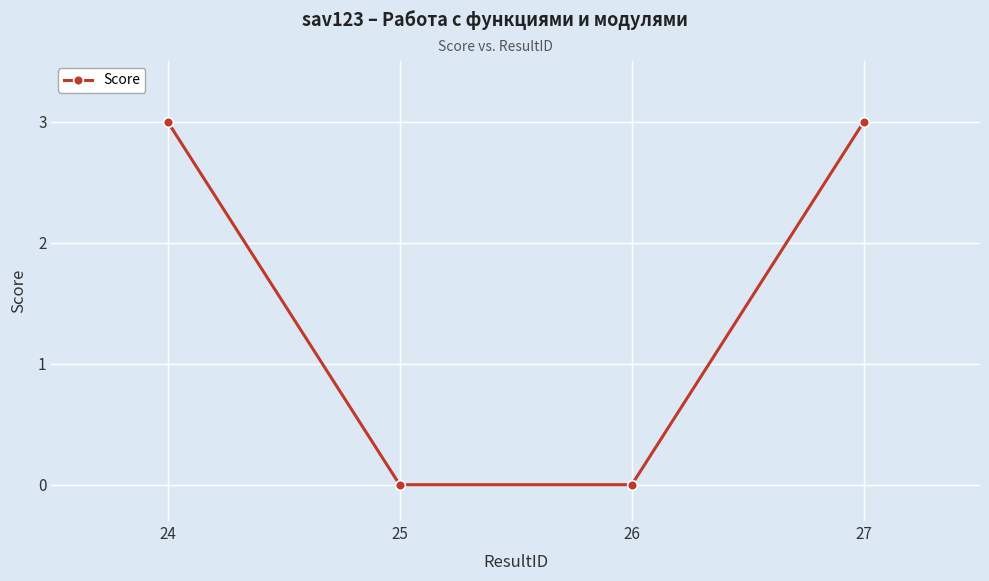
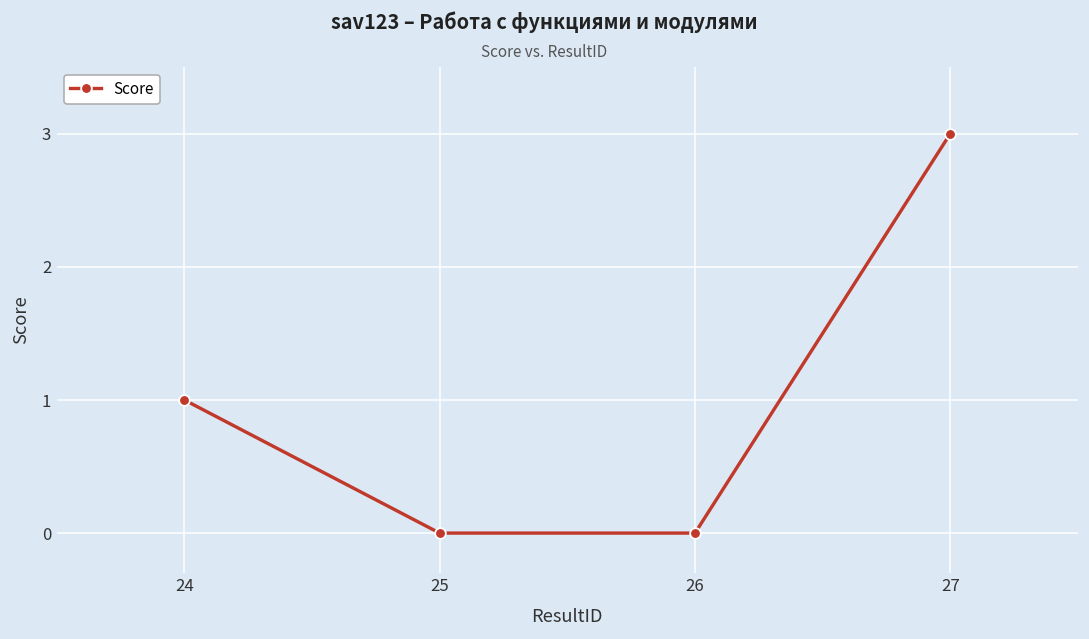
  {
-   "24": 3,
+   "24": 1,
    "25": 0,
    "26": 0,
    "27": 3
  }
